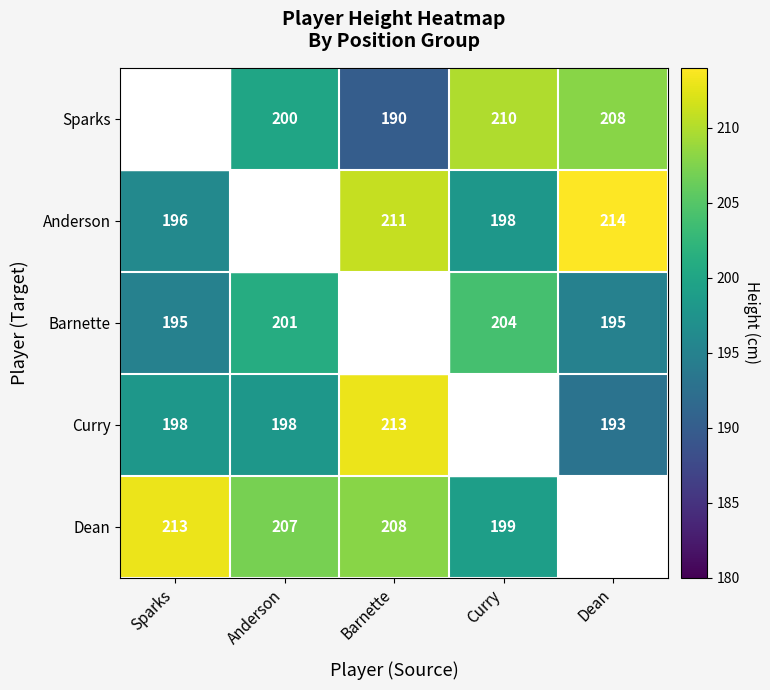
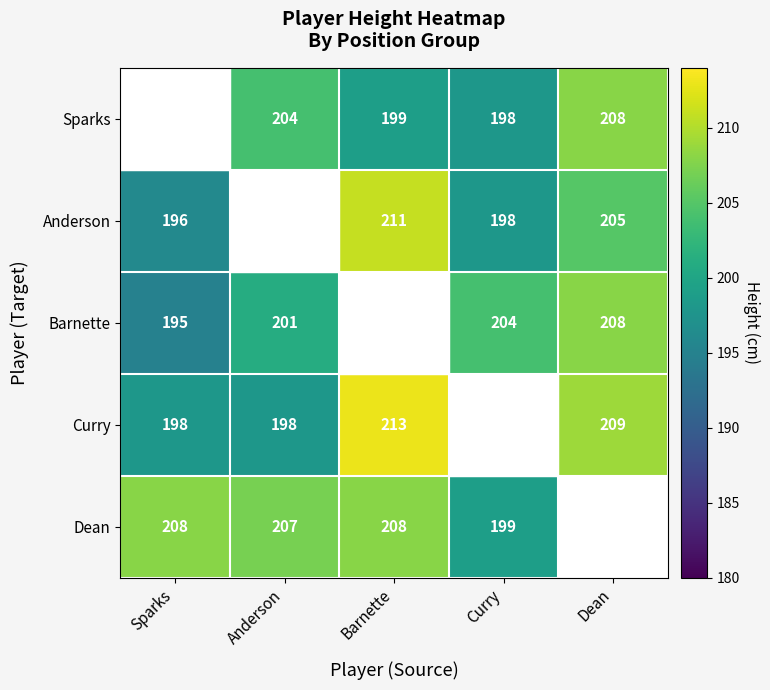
  {
    "Sparks": {
-     "Anderson": 200,
-     "Barnette": 190,
-     "Curry": 210,
+     "Anderson": 204,
+     "Barnette": 199,
+     "Curry": 198,
      "Dean": 208
    },
    "Anderson": {
      "Sparks": 196,
      "Barnette": 211,
      "Curry": 198,
-     "Dean": 214
+     "Dean": 205
    },
    "Barnette": {
      "Sparks": 195,
      "Anderson": 201,
      "Curry": 204,
-     "Dean": 195
+     "Dean": 208
    },
    "Curry": {
      "Sparks": 198,
      "Anderson": 198,
      "Barnette": 213,
-     "Dean": 193
+     "Dean": 209
    },
    "Dean": {
-     "Sparks": 213,
+     "Sparks": 208,
      "Anderson": 207,
      "Barnette": 208,
      "Curry": 199
    }
  }
